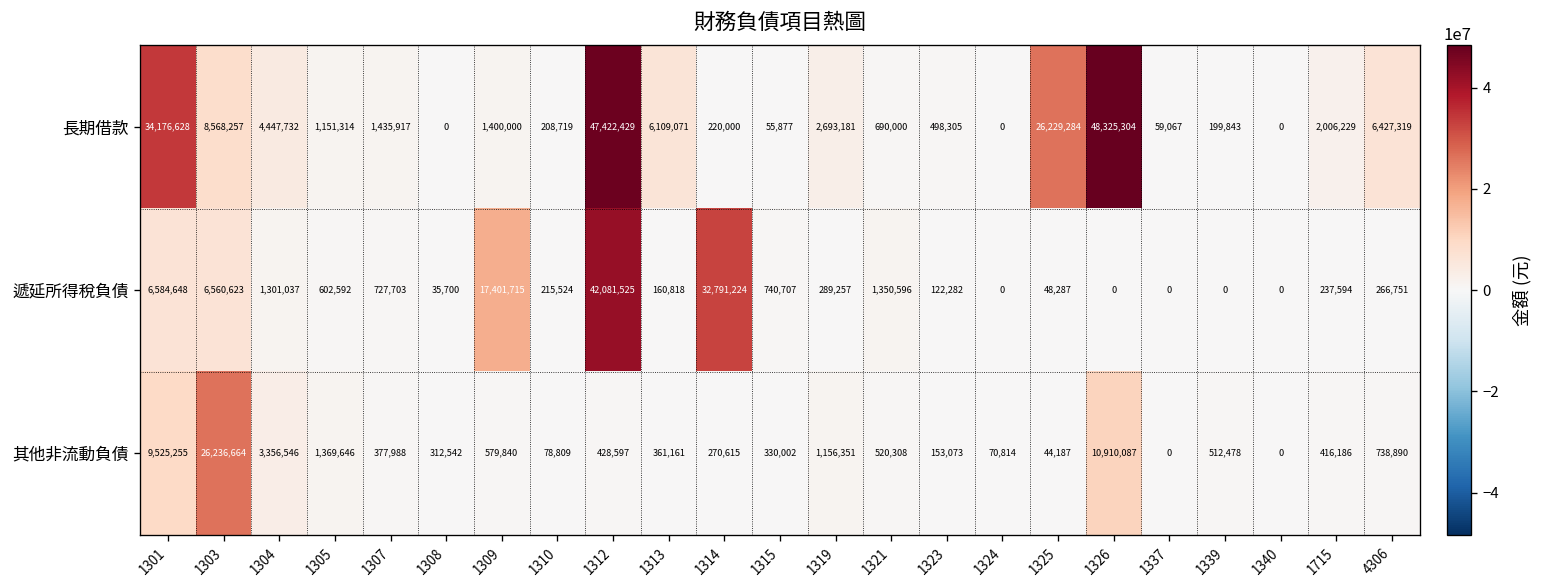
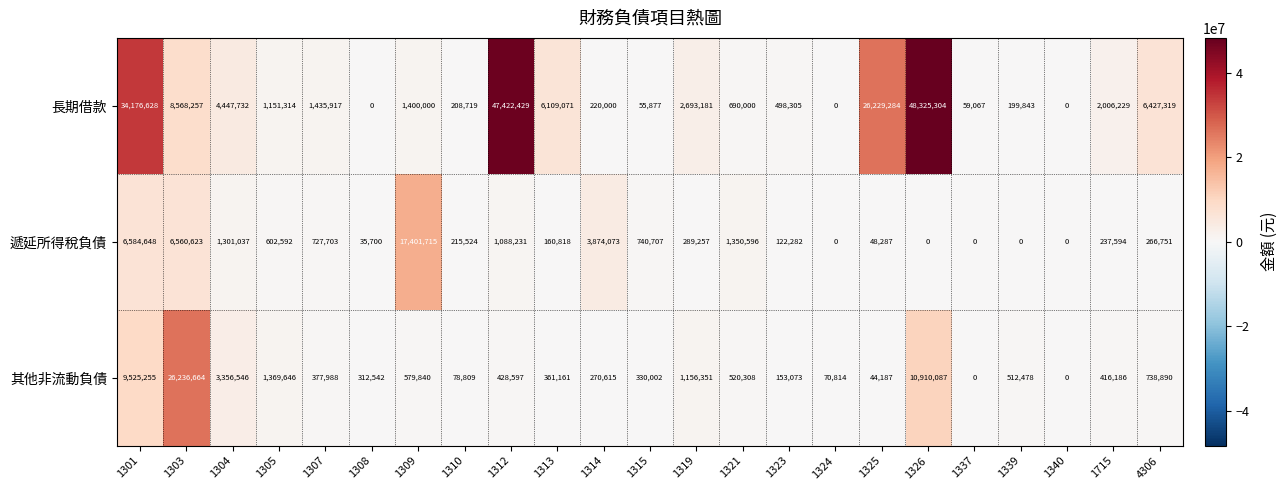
  {
    "長期借款": {
      "1301": "34,176,628",
      "1303": "8,568,257",
      "1304": "4,447,732",
      "1305": "1,151,314",
      "1307": "1,435,917",
      "1308": "0",
      "1309": "1,400,000",
      "1310": "208,719",
      "1312": "47,422,429",
      "1313": "6,109,071",
      "1314": "220,000",
      "1315": "55,877",
      "1319": "2,693,181",
      "1321": "690,000",
      "1323": "498,305",
      "1324": "0",
      "1325": "26,229,284",
      "1326": "48,325,304",
      "1337": "59,067",
      "1339": "199,843",
      "1340": "0",
      "1715": "2,006,229",
      "4306": "6,427,319"
    },
    "遞延所得稅負債": {
      "1301": "6,584,648",
      "1303": "6,560,623",
      "1304": "1,301,037",
      "1305": "602,592",
      "1307": "727,703",
      "1308": "35,700",
      "1309": "17,401,715",
      "1310": "215,524",
-     "1312": "42,081,525",
+     "1312": "1,088,231",
      "1313": "160,818",
-     "1314": "32,791,224",
+     "1314": "3,874,073",
      "1315": "740,707",
      "1319": "289,257",
      "1321": "1,350,596",
      "1323": "122,282",
      "1324": "0",
      "1325": "48,287",
      "1326": "0",
      "1337": "0",
      "1339": "0",
      "1340": "0",
      "1715": "237,594",
      "4306": "266,751"
    },
    "其他非流動負債": {
      "1301": "9,525,255",
      "1303": "26,236,664",
      "1304": "3,356,546",
      "1305": "1,369,646",
      "1307": "377,988",
      "1308": "312,542",
      "1309": "579,840",
      "1310": "78,809",
      "1312": "428,597",
      "1313": "361,161",
      "1314": "270,615",
      "1315": "330,002",
      "1319": "1,156,351",
      "1321": "520,308",
      "1323": "153,073",
      "1324": "70,814",
      "1325": "44,187",
      "1326": "10,910,087",
      "1337": "0",
      "1339": "512,478",
      "1340": "0",
      "1715": "416,186",
      "4306": "738,890"
    }
  }
